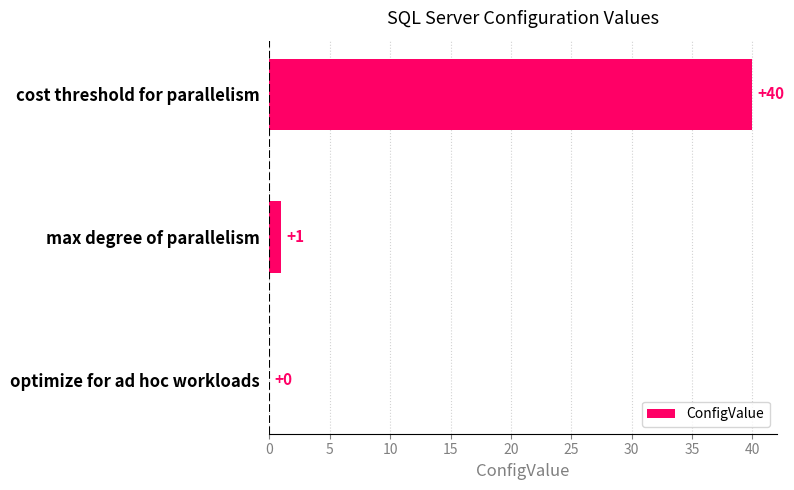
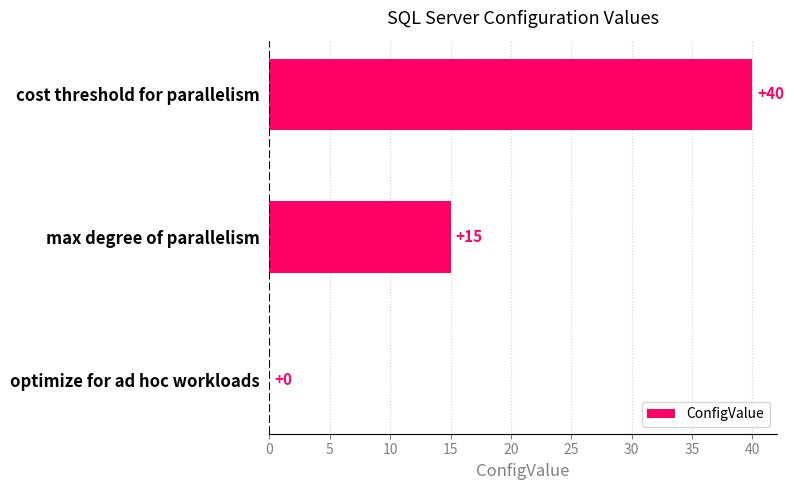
  {
    "cost threshold for parallelism": "+40",
-   "max degree of parallelism": "+1",
+   "max degree of parallelism": "+15",
    "optimize for ad hoc workloads": "+0"
  }
